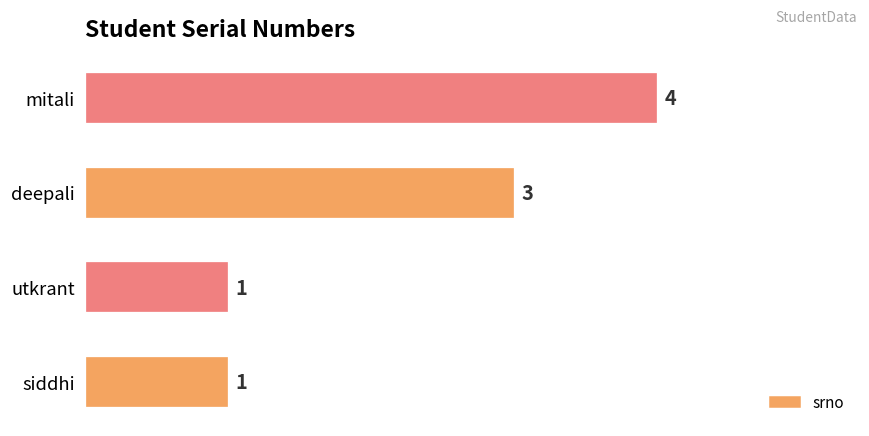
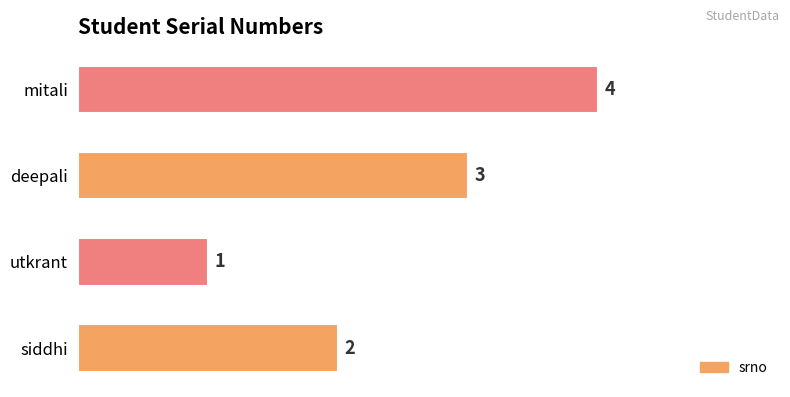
  {
    "mitali": 4,
    "deepali": 3,
    "utkrant": 1,
-   "siddhi": 1
+   "siddhi": 2
  }
